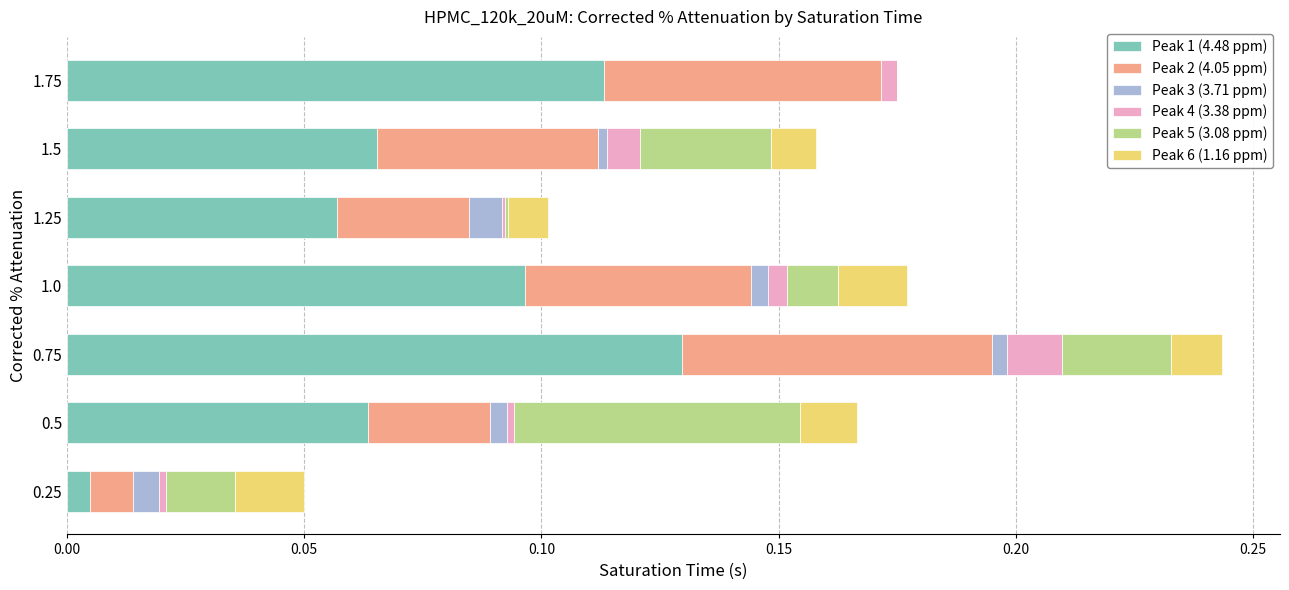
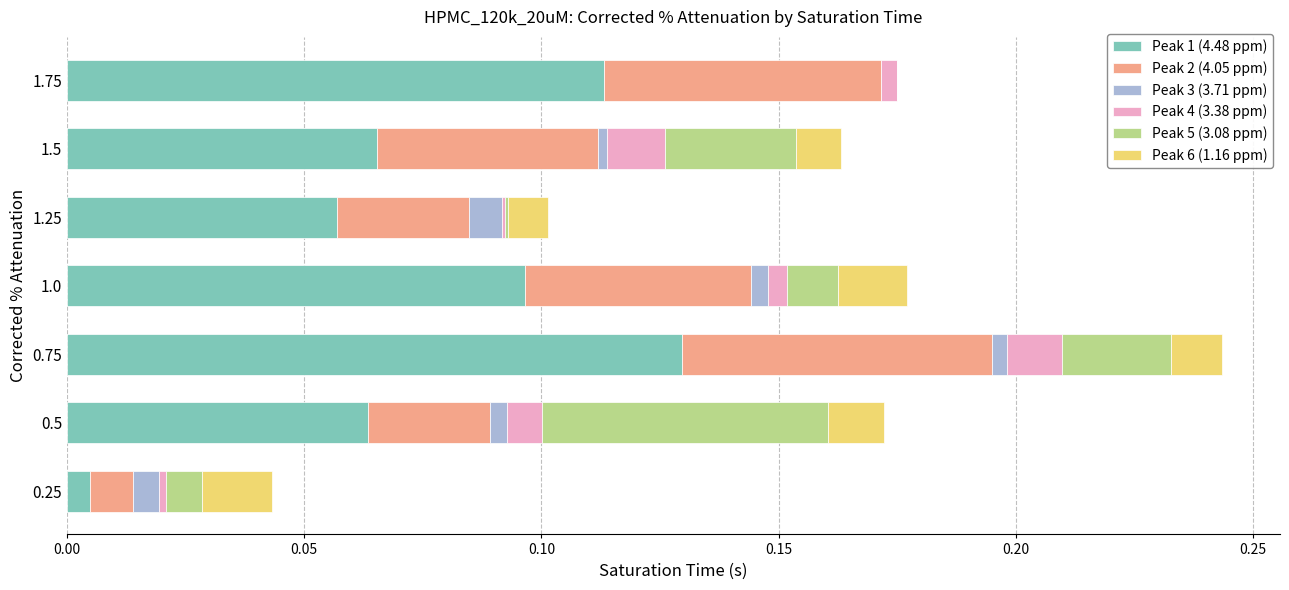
  {
    "Peak 4 (3.38 ppm)": {
      "1.75": 0.003,
-     "1.5": 0.007,
+     "1.5": 0.012,
      "1.0": 0.004,
      "0.75": 0.012,
-     "0.5": 0.001,
+     "0.5": 0.007,
      "0.25": 0.001
    },
    "Peak 5 (3.08 ppm)": {
      "1.75": 0.000,
      "1.5": 0.028,
      "1.25": 0.001,
      "1.0": 0.011,
      "0.75": 0.023,
      "0.5": 0.060,
-     "0.25": 0.014
+     "0.25": 0.008
    }
  }
